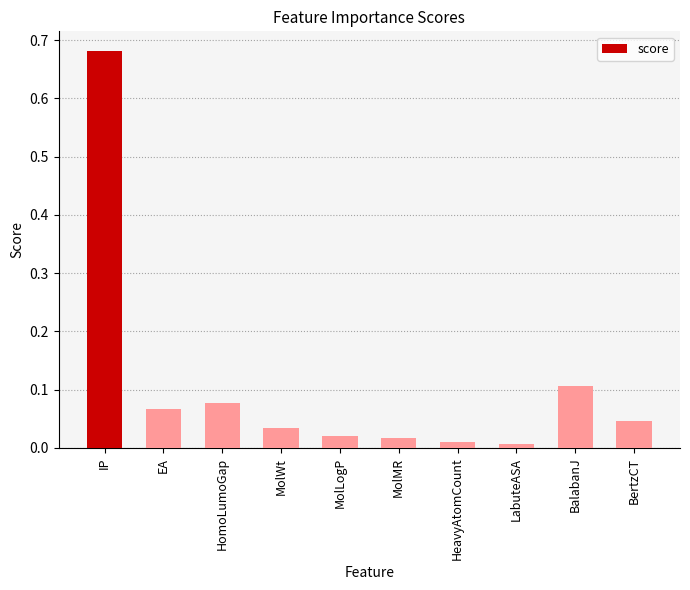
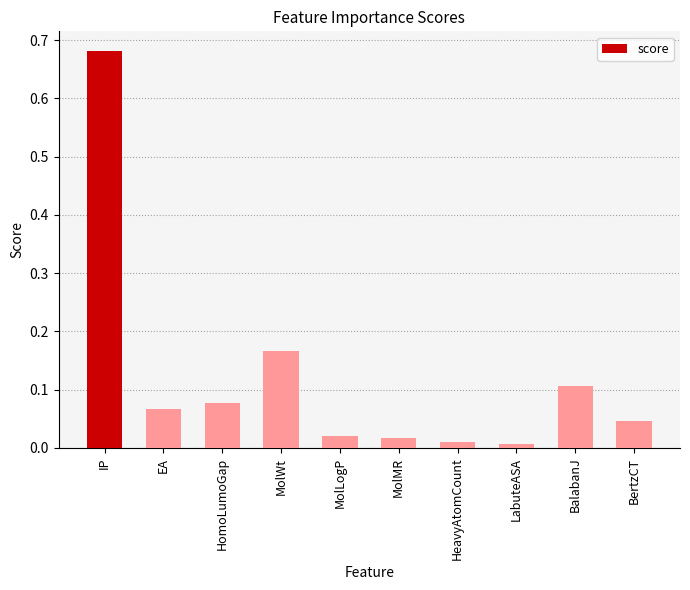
  {
    "IP": 0.68,
    "EA": 0.07,
    "HomoLumoGap": 0.08,
-   "MolWt": 0.03,
+   "MolWt": 0.17,
    "MolLogP": 0.02,
    "MolMR": 0.02,
    "HeavyAtomCount": 0.01,
    "LabuteASA": 0.01,
    "BalabanJ": 0.11,
    "BertzCT": 0.05
  }
